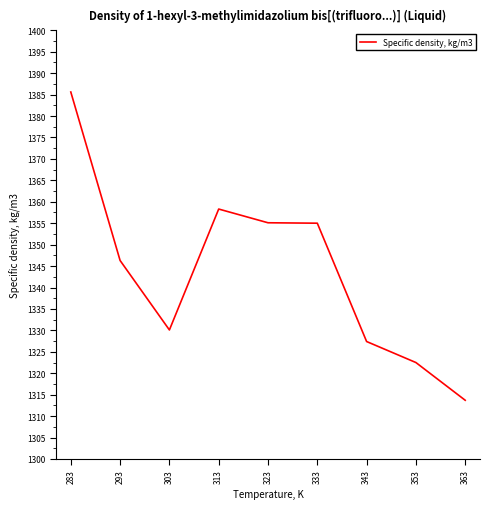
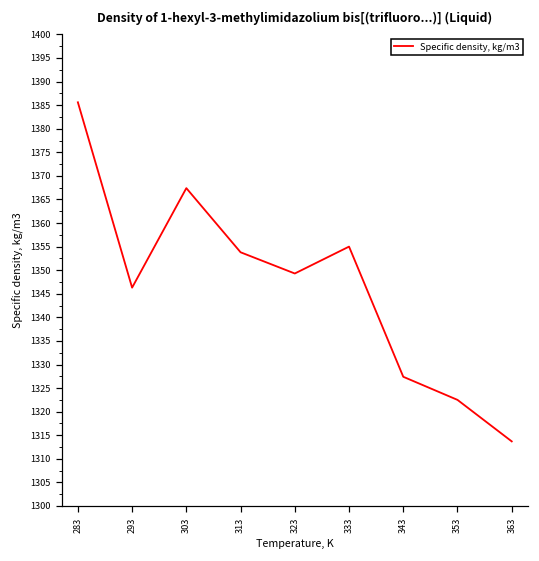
  {
    "283": 1386,
    "293": 1346,
-   "303": 1330,
-   "313": 1358,
-   "323": 1355,
+   "303": 1367,
+   "313": 1354,
+   "323": 1349,
    "333": 1355,
    "343": 1327,
    "353": 1323,
    "363": 1314
  }
